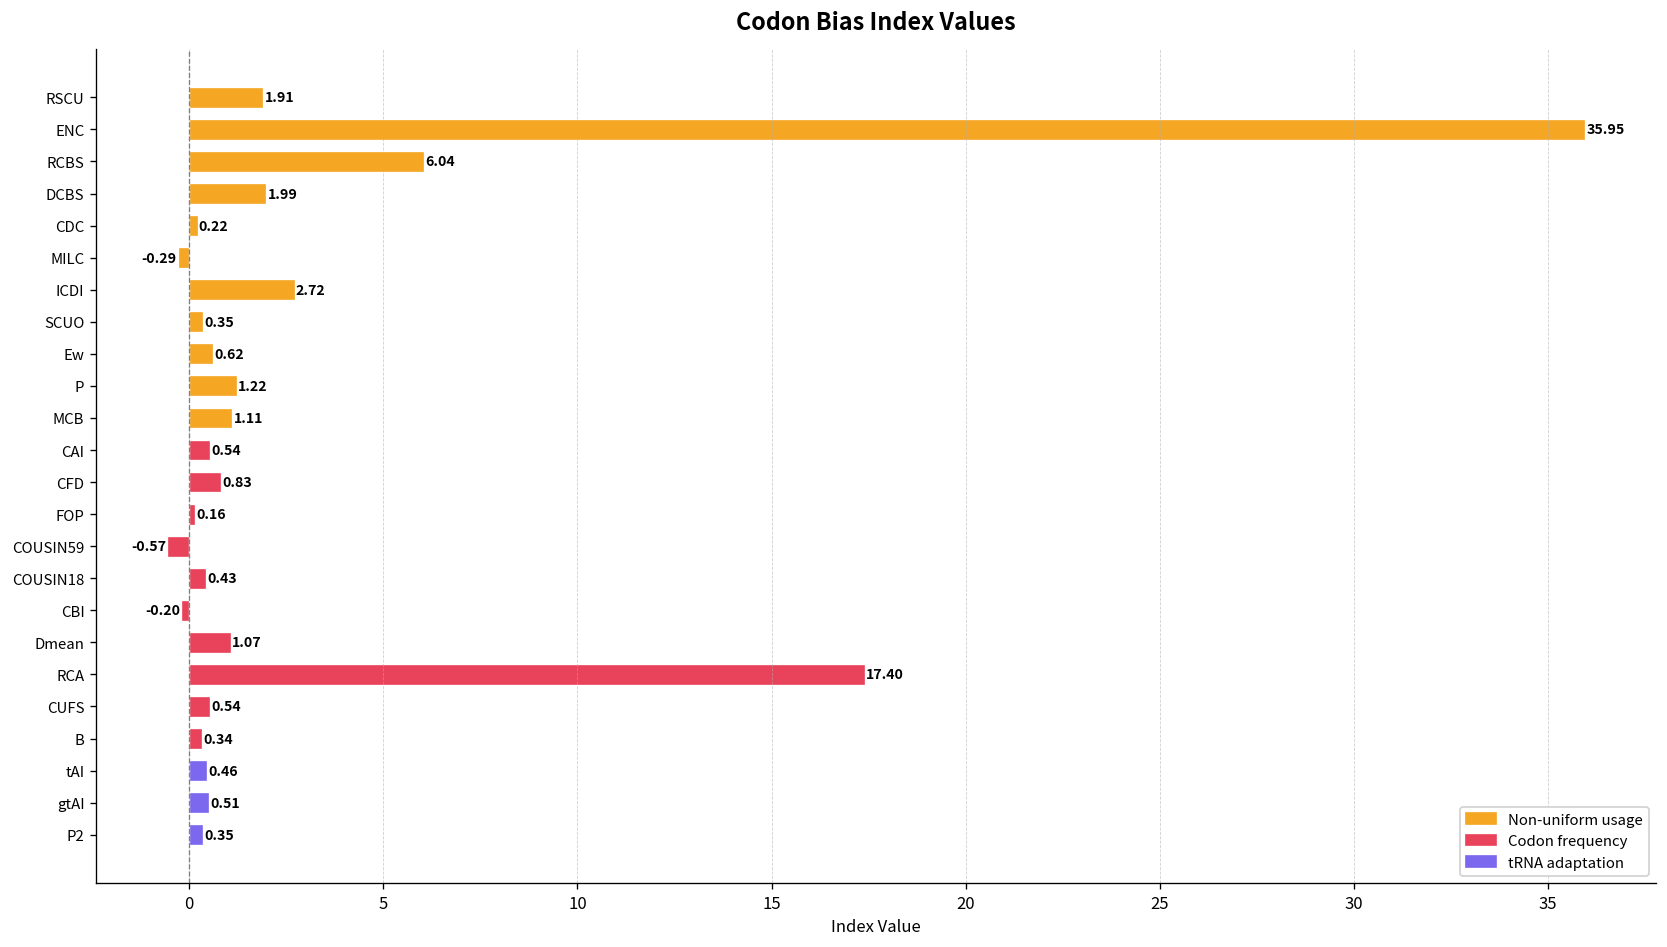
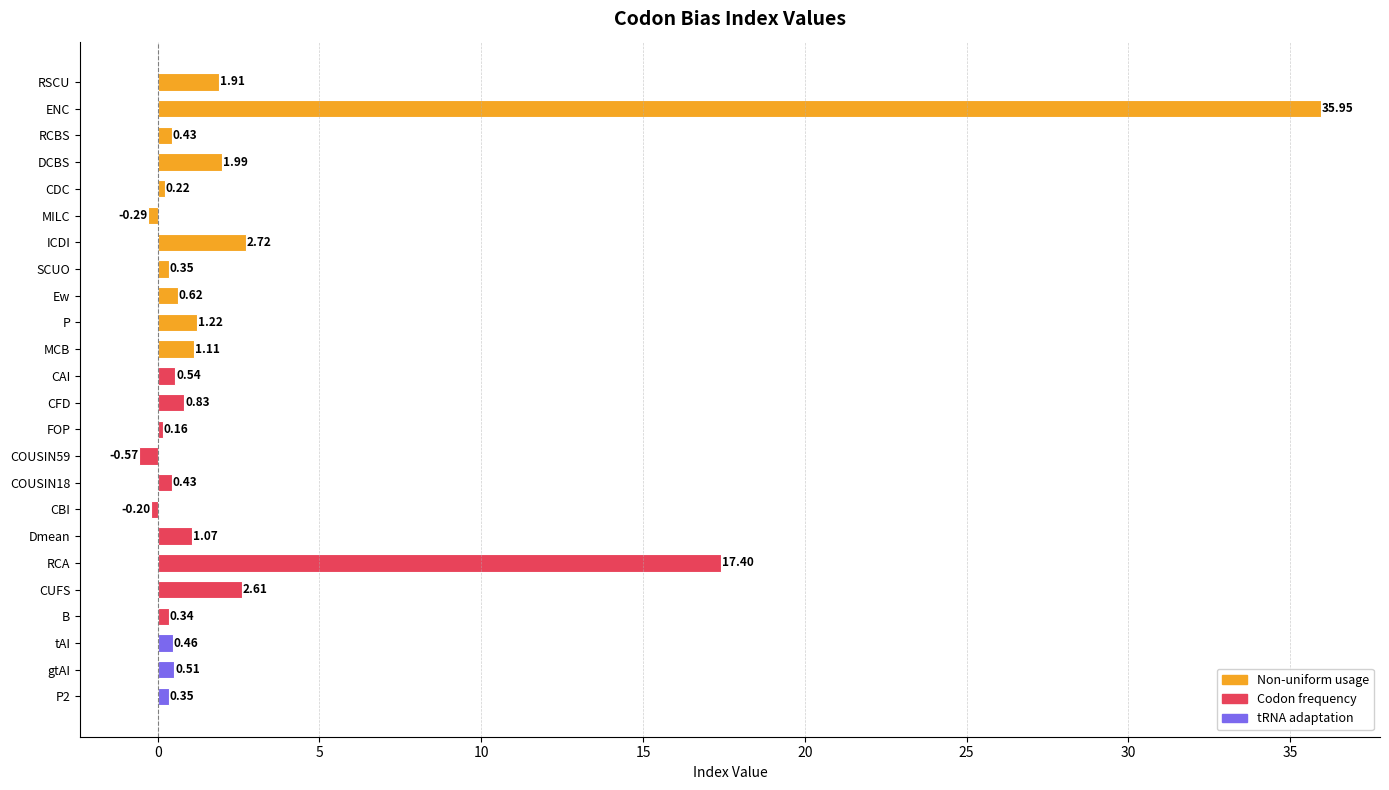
  {
    "RSCU": 1.91,
    "ENC": 35.95,
-   "RCBS": 6.04,
+   "RCBS": 0.43,
    "DCBS": 1.99,
    "CDC": 0.22,
    "MILC": -0.29,
    "ICDI": 2.72,
    "SCUO": 0.35,
    "Ew": 0.62,
    "P": 1.22,
    "MCB": 1.11,
    "CAI": 0.54,
    "CFD": 0.83,
    "FOP": 0.16,
    "COUSIN59": -0.57,
    "COUSIN18": 0.43,
    "CBI": -0.20,
    "Dmean": 1.07,
    "RCA": 17.40,
-   "CUFS": 0.54,
+   "CUFS": 2.61,
    "B": 0.34,
    "tAI": 0.46,
    "gtAI": 0.51,
    "P2": 0.35
  }
